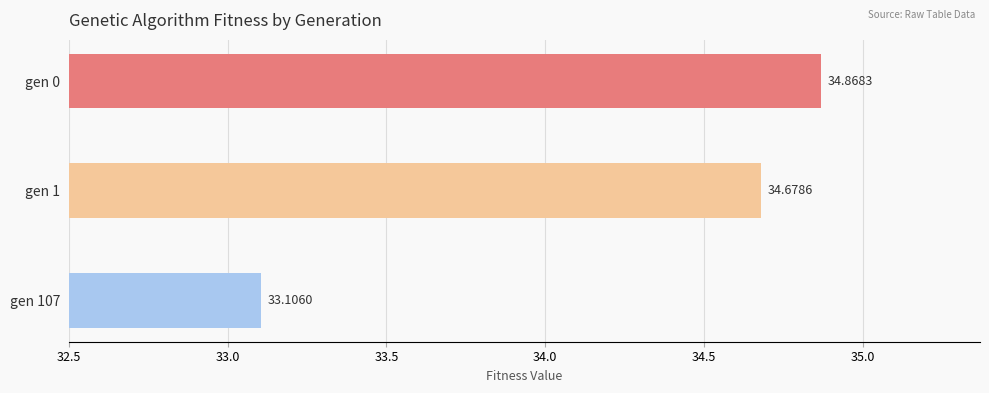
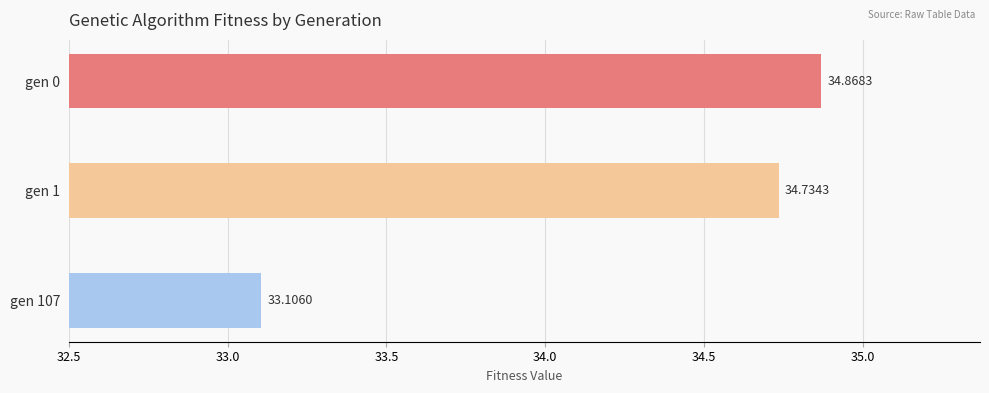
  {
    "gen 0": 34.8683,
-   "gen 1": 34.6786,
+   "gen 1": 34.7343,
    "gen 107": 33.1060
  }
